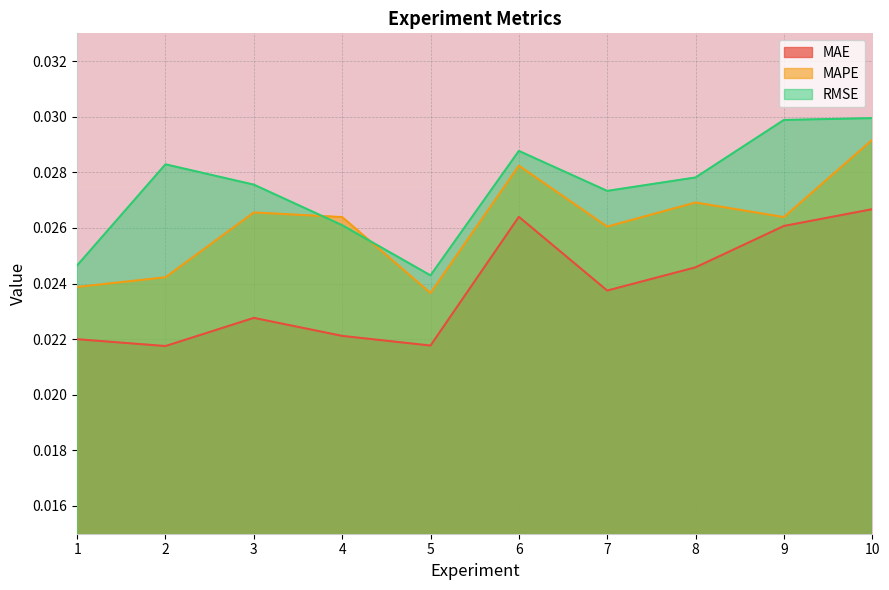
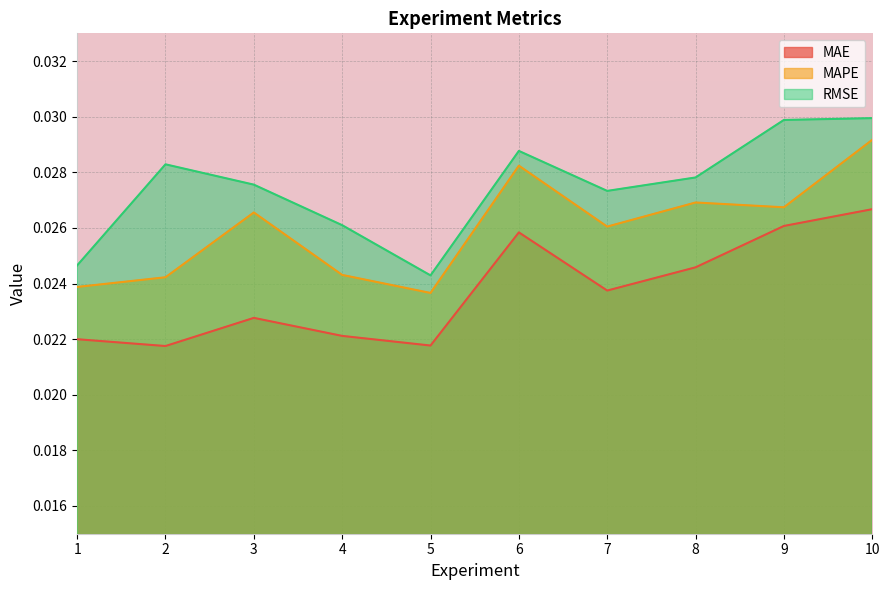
  {
    "MAE": {
      "1": 0.0220,
      "2": 0.0218,
      "3": 0.0228,
      "4": 0.0221,
      "5": 0.0218,
-     "6": 0.0264,
+     "6": 0.0258,
      "7": 0.0237,
      "8": 0.0246,
      "9": 0.0261,
      "10": 0.0267
    },
    "MAPE": {
      "1": 0.0239,
      "2": 0.0242,
      "3": 0.0266,
-     "4": 0.0264,
+     "4": 0.0243,
      "5": 0.0237,
      "6": 0.0282,
      "7": 0.0260,
      "8": 0.0269,
-     "9": 0.0264,
+     "9": 0.0267,
      "10": 0.0292
    },
    "RMSE": {
      "1": 0.0247,
      "2": 0.0283,
      "3": 0.0276,
      "4": 0.0261,
      "5": 0.0243,
      "6": 0.0288,
      "7": 0.0273,
      "8": 0.0278,
      "9": 0.0299,
      "10": 0.0299
    }
  }
